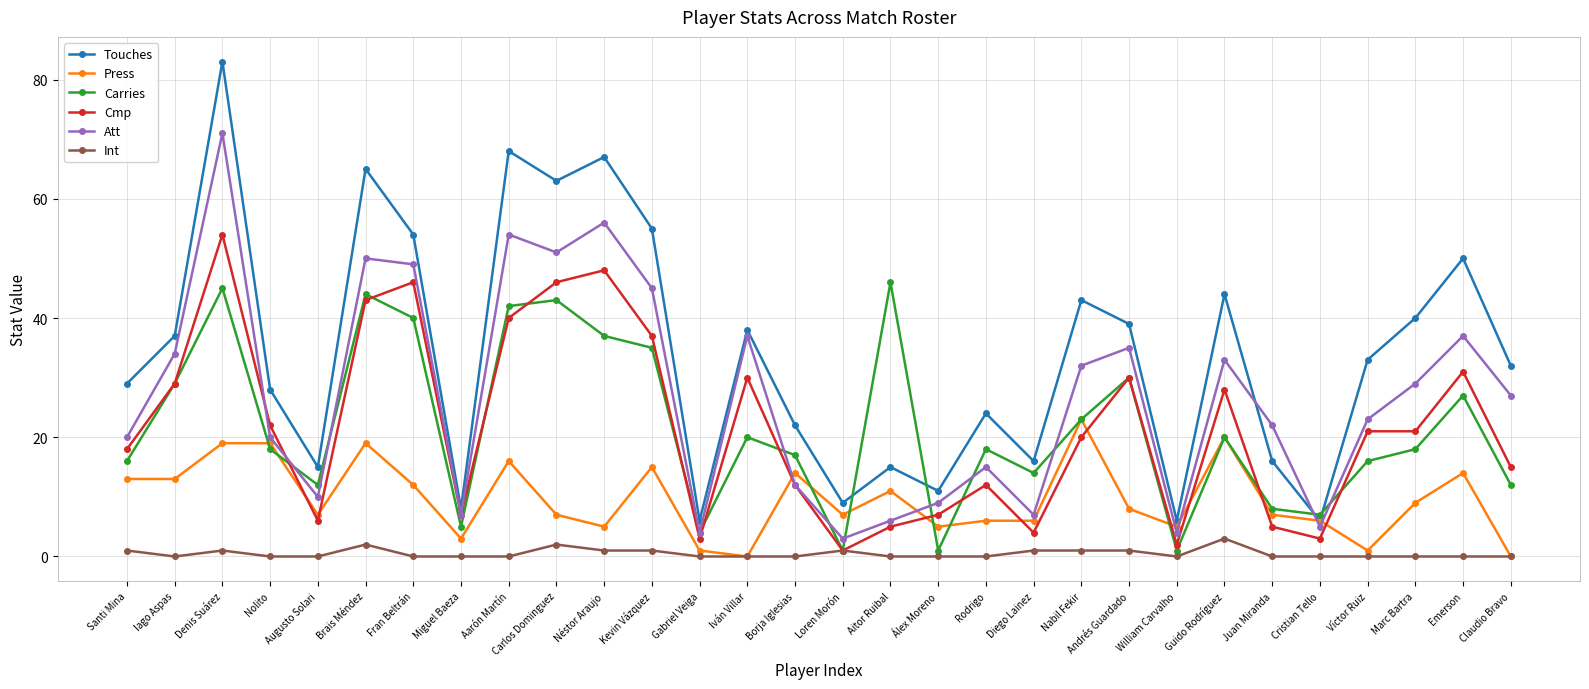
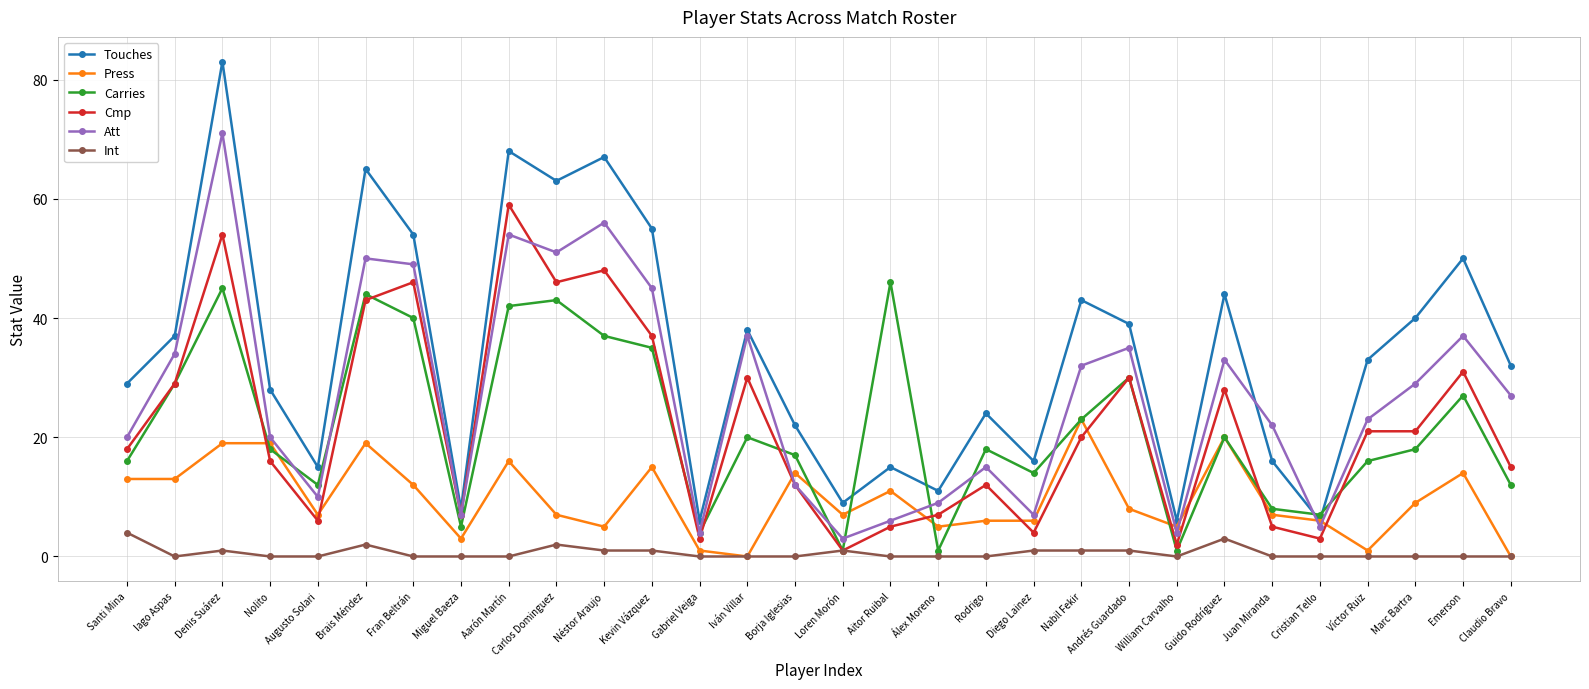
  {
    "Touches": {
      "Santi Mina": 29,
      "Iago Aspas": 37,
      "Denis Suárez": 83,
      "Nolito": 28,
      "Augusto Solari": 15,
      "Brais Méndez": 65,
      "Fran Beltrán": 54,
      "Miguel Baeza": 8,
      "Aarón Martín": 68,
      "Carlos Dominguez": 63,
      "Néstor Araujo": 67,
      "Kevin Vázquez": 55,
      "Gabriel Veiga": 6,
      "Iván Villar": 38,
      "Borja Iglesias": 22,
      "Loren Morón": 9,
      "Aitor Ruibal": 15,
      "Álex Moreno": 11,
      "Rodrigo": 24,
      "Diego Lainez": 16,
      "Nabil Fekir": 43,
      "Andrés Guardado": 39,
      "William Carvalho": 6,
      "Guido Rodríguez": 44,
      "Juan Miranda": 16,
      "Víctor Ruiz": 33,
      "Marc Bartra": 40,
      "Emerson": 50,
      "Claudio Bravo": 32
    },
    "Press": {
      "Santi Mina": 13,
      "Iago Aspas": 13,
      "Denis Suárez": 19,
      "Nolito": 19,
      "Augusto Solari": 7,
      "Brais Méndez": 19,
      "Fran Beltrán": 12,
      "Miguel Baeza": 3,
      "Aarón Martín": 16,
      "Carlos Dominguez": 7,
      "Néstor Araujo": 5,
      "Kevin Vázquez": 15,
      "Gabriel Veiga": 1,
      "Borja Iglesias": 14,
      "Loren Morón": 7,
      "Aitor Ruibal": 11,
      "Álex Moreno": 5,
      "Rodrigo": 6,
      "Diego Lainez": 6,
      "Andrés Guardado": 8,
      "William Carvalho": 5,
      "Juan Miranda": 7,
      "Víctor Ruiz": 1,
      "Marc Bartra": 9,
      "Emerson": 14
    },
    "Carries": {
      "Santi Mina": 16,
      "Denis Suárez": 45,
      "Nolito": 18,
      "Augusto Solari": 12,
      "Brais Méndez": 44,
      "Fran Beltrán": 40,
      "Miguel Baeza": 5,
      "Aarón Martín": 42,
      "Carlos Dominguez": 43,
      "Néstor Araujo": 37,
      "Kevin Vázquez": 35,
      "Iván Villar": 20,
      "Borja Iglesias": 17,
      "Aitor Ruibal": 46,
      "Álex Moreno": 1,
      "Rodrigo": 18,
      "Diego Lainez": 14,
      "William Carvalho": 1,
      "Juan Miranda": 8,
      "Cristian Tello": 7,
      "Víctor Ruiz": 16,
      "Marc Bartra": 18,
      "Emerson": 27,
      "Claudio Bravo": 12
    },
    "Cmp": {
      "Santi Mina": 18,
      "Denis Suárez": 54,
-     "Nolito": 22,
+     "Nolito": 16,
      "Augusto Solari": 6,
      "Brais Méndez": 43,
      "Fran Beltrán": 46,
-     "Aarón Martín": 40,
+     "Aarón Martín": 59,
      "Carlos Dominguez": 46,
      "Néstor Araujo": 48,
      "Kevin Vázquez": 37,
      "Gabriel Veiga": 3,
      "Iván Villar": 30,
      "Aitor Ruibal": 5,
      "Álex Moreno": 7,
      "Rodrigo": 12,
      "Diego Lainez": 4,
      "Nabil Fekir": 20,
      "William Carvalho": 2,
      "Guido Rodríguez": 28,
      "Juan Miranda": 5,
      "Cristian Tello": 3,
      "Víctor Ruiz": 21,
      "Marc Bartra": 21,
      "Emerson": 31,
      "Claudio Bravo": 15
    },
    "Att": {
      "Santi Mina": 20,
      "Iago Aspas": 34,
      "Denis Suárez": 71,
      "Nolito": 20,
      "Augusto Solari": 10,
      "Brais Méndez": 50,
      "Fran Beltrán": 49,
      "Aarón Martín": 54,
      "Carlos Dominguez": 51,
      "Néstor Araujo": 56,
      "Kevin Vázquez": 45,
      "Iván Villar": 37,
      "Loren Morón": 3,
      "Aitor Ruibal": 6,
      "Álex Moreno": 9,
      "Rodrigo": 15,
      "Diego Lainez": 7,
      "Nabil Fekir": 32,
      "Andrés Guardado": 35,
      "William Carvalho": 4,
      "Guido Rodríguez": 33,
      "Juan Miranda": 22,
      "Cristian Tello": 5,
      "Víctor Ruiz": 23,
      "Marc Bartra": 29,
      "Emerson": 37,
      "Claudio Bravo": 27
    },
    "Int": {
-     "Santi Mina": 1,
+     "Santi Mina": 4,
      "Iago Aspas": 0,
      "Denis Suárez": 1,
      "Nolito": 0,
      "Augusto Solari": 0,
      "Brais Méndez": 2,
      "Fran Beltrán": 0,
      "Miguel Baeza": 0,
      "Aarón Martín": 0,
      "Carlos Dominguez": 2,
      "Néstor Araujo": 1,
      "Kevin Vázquez": 1,
      "Gabriel Veiga": 0,
      "Borja Iglesias": 0,
      "Aitor Ruibal": 0,
      "Álex Moreno": 0,
      "Rodrigo": 0,
      "Diego Lainez": 1,
      "Nabil Fekir": 1,
      "Andrés Guardado": 1,
      "William Carvalho": 0,
      "Guido Rodríguez": 3,
      "Juan Miranda": 0,
      "Cristian Tello": 0,
      "Víctor Ruiz": 0,
      "Marc Bartra": 0,
      "Emerson": 0
    }
  }
